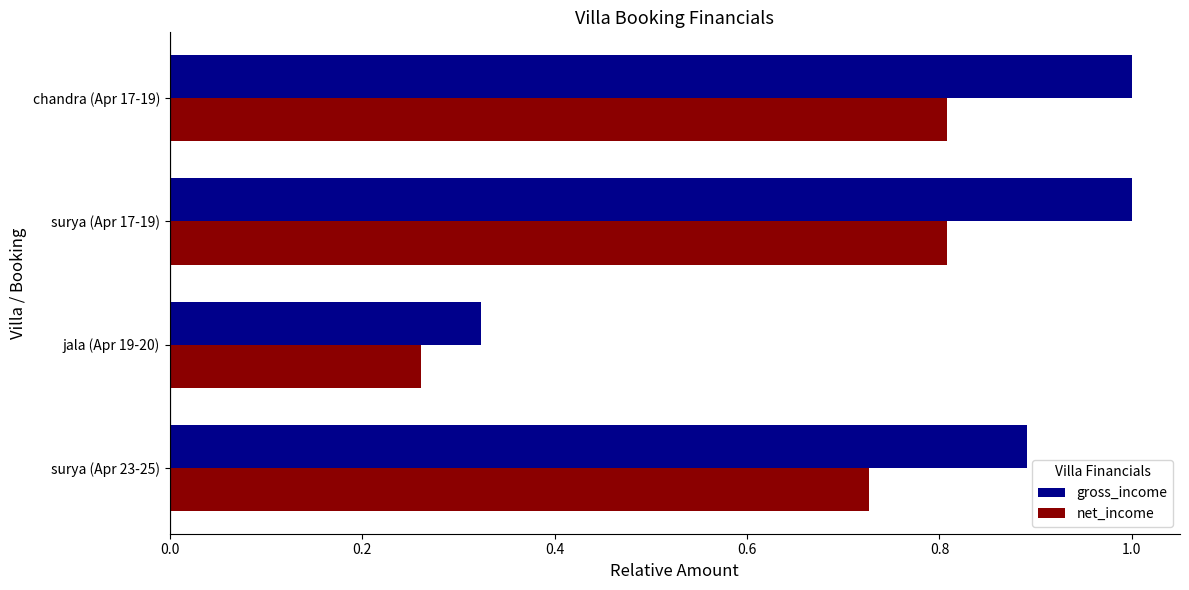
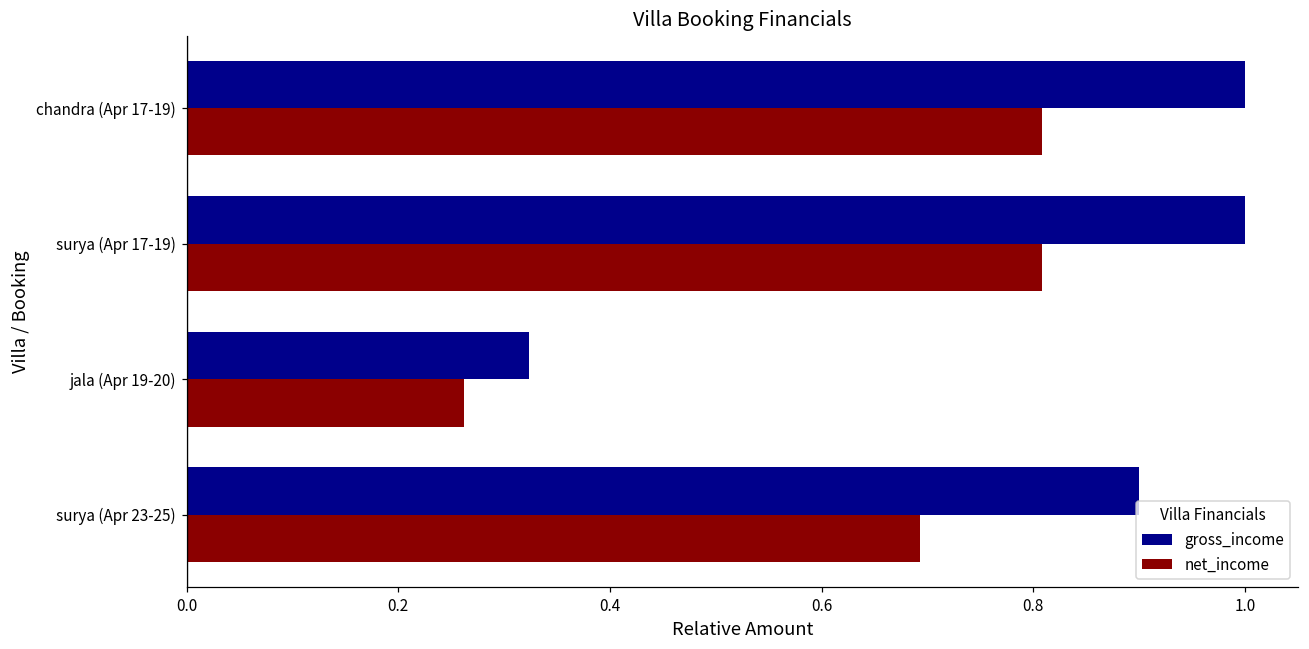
  {
    "gross_income": {
      "chandra (Apr 17-19)": 1.00,
      "surya (Apr 17-19)": 1.00,
      "jala (Apr 19-20)": 0.32,
-     "surya (Apr 23-25)": 0.89
+     "surya (Apr 23-25)": 0.90
    },
    "net_income": {
      "chandra (Apr 17-19)": 0.81,
      "surya (Apr 17-19)": 0.81,
      "jala (Apr 19-20)": 0.26,
-     "surya (Apr 23-25)": 0.73
+     "surya (Apr 23-25)": 0.69
    }
  }
